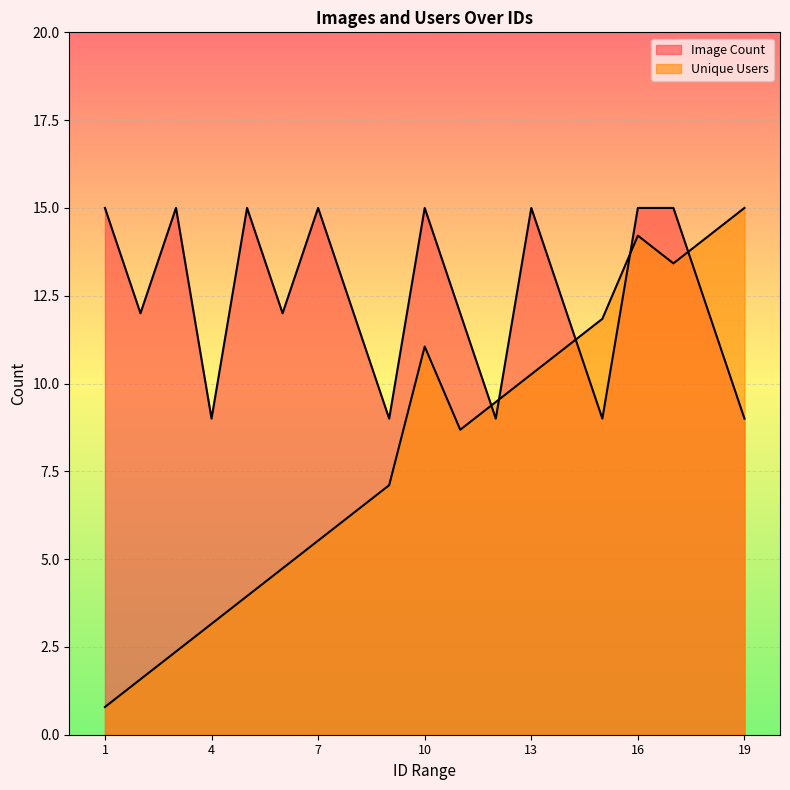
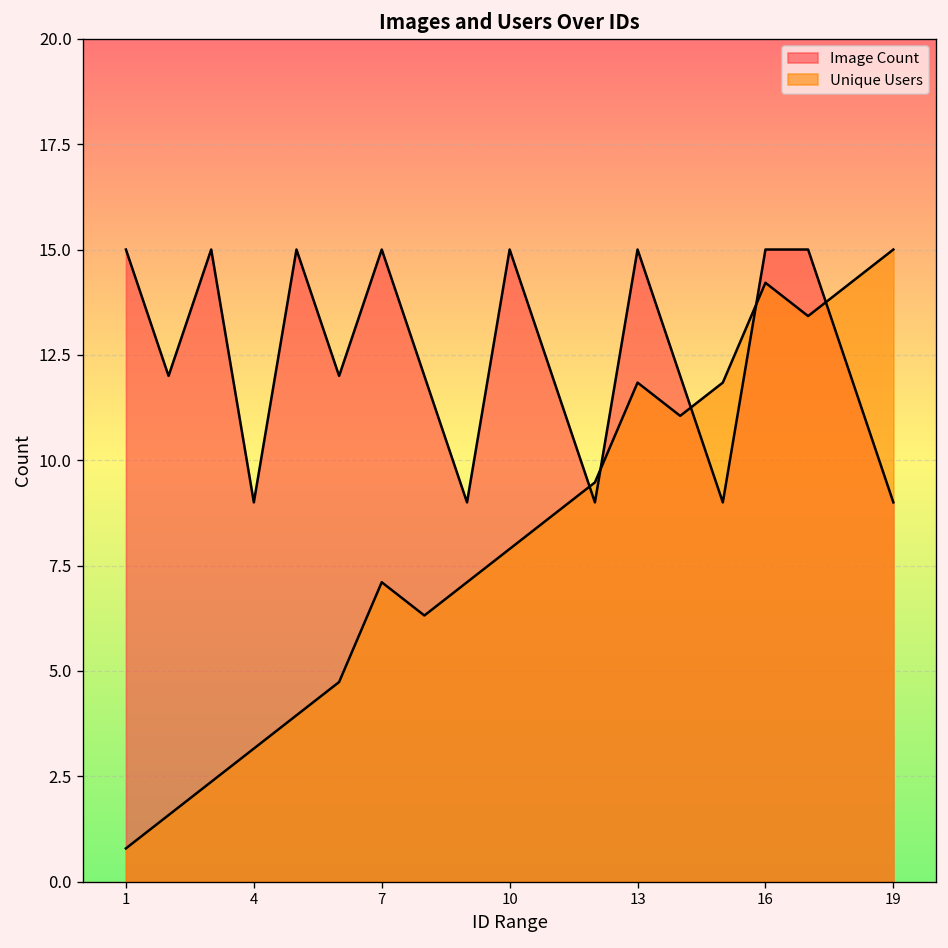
  {
    "Image Count": {
      "1": 15.0,
      "4": 9.0,
      "7": 15.0,
      "10": 15.0,
      "13": 15.0,
      "16": 15.0,
      "19": 9.0
    },
    "Unique Users": {
      "1": 0.8,
      "4": 3.2,
-     "7": 5.5,
-     "10": 11.1,
-     "13": 10.3,
+     "7": 7.1,
+     "10": 7.9,
+     "13": 11.8,
      "16": 14.2,
      "19": 15.0
    }
  }
